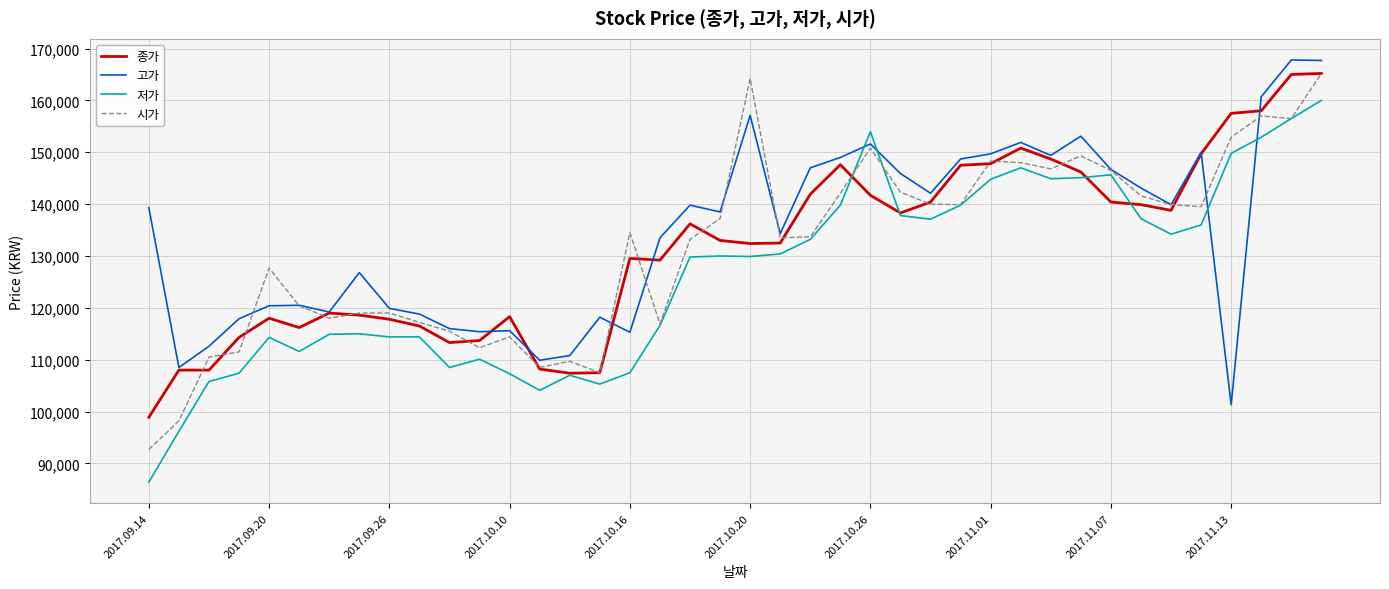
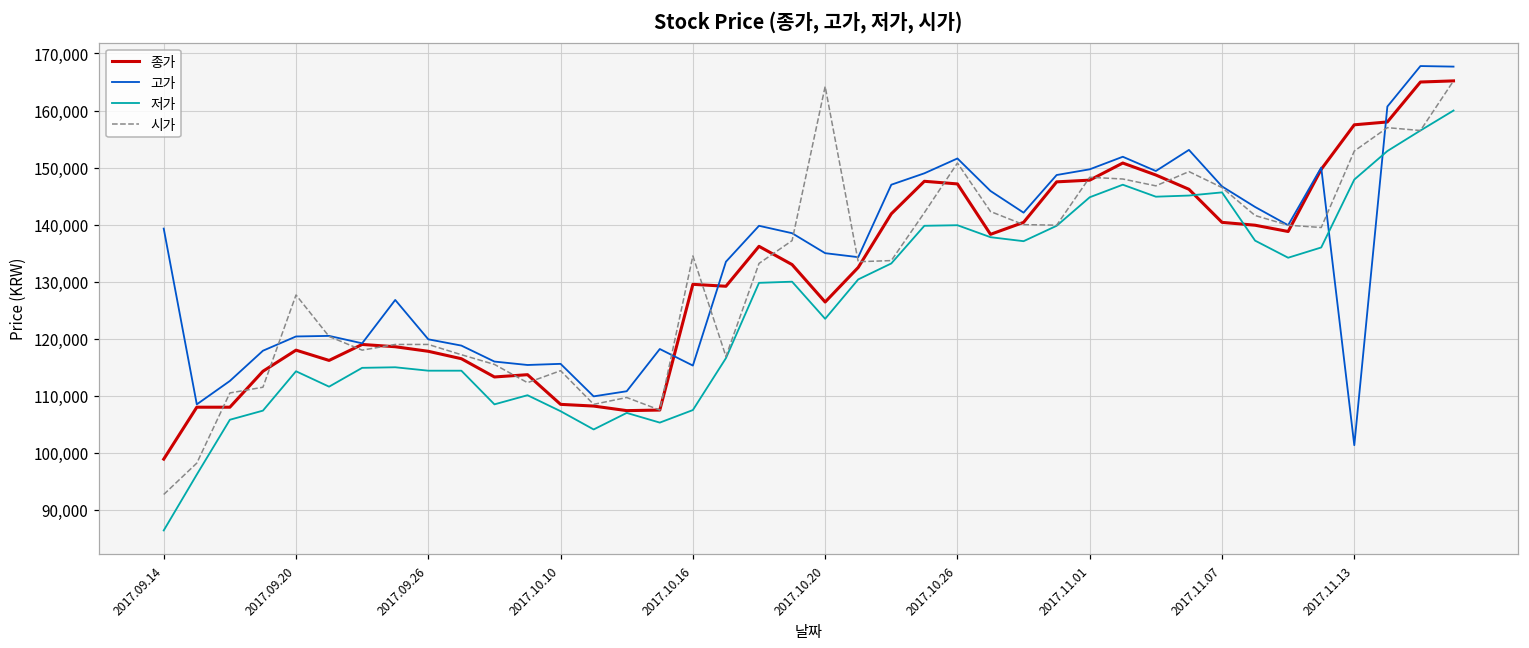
  {
    "종가": {
      "2017.09.14": "99,000",
      "2017.09.20": "118,000",
      "2017.09.26": "118,000",
-     "2017.10.10": "118,000",
+     "2017.10.10": "109,000",
      "2017.10.16": "130,000",
-     "2017.10.20": "132,000",
-     "2017.10.26": "142,000",
+     "2017.10.20": "126,000",
+     "2017.10.26": "147,000",
      "2017.11.01": "148,000",
      "2017.11.07": "140,000",
      "2017.11.13": "158,000"
    },
    "고가": {
      "2017.09.14": "139,000",
      "2017.09.20": "120,000",
      "2017.09.26": "120,000",
      "2017.10.10": "116,000",
      "2017.10.16": "115,000",
-     "2017.10.20": "157,000",
+     "2017.10.20": "135,000",
      "2017.10.26": "152,000",
      "2017.11.01": "150,000",
      "2017.11.13": "101,000"
    },
    "저가": {
      "2017.09.14": "86,000",
      "2017.09.20": "114,000",
      "2017.09.26": "114,000",
      "2017.10.10": "107,000",
      "2017.10.16": "108,000",
-     "2017.10.20": "130,000",
-     "2017.10.26": "154,000",
+     "2017.10.20": "123,000",
+     "2017.10.26": "140,000",
      "2017.11.01": "145,000",
      "2017.11.07": "146,000",
-     "2017.11.13": "150,000"
+     "2017.11.13": "148,000"
    },
    "시가": {
      "2017.09.14": "93,000",
      "2017.09.20": "128,000",
      "2017.09.26": "119,000",
      "2017.10.10": "114,000",
      "2017.10.16": "135,000",
      "2017.10.20": "164,000",
      "2017.10.26": "151,000",
      "2017.11.01": "148,000",
      "2017.11.13": "153,000"
    }
  }
